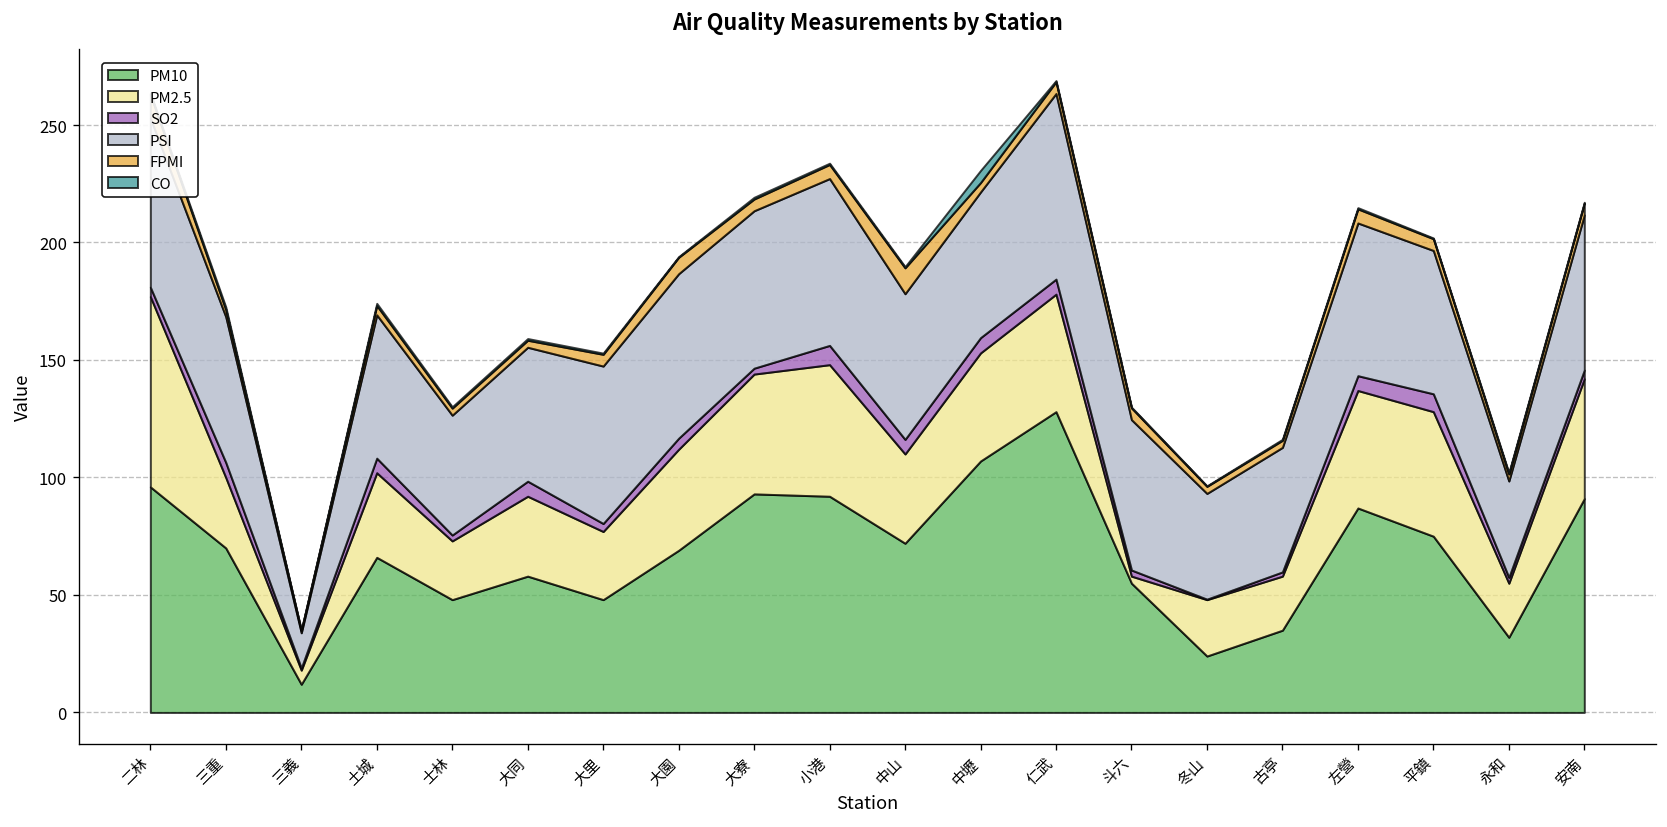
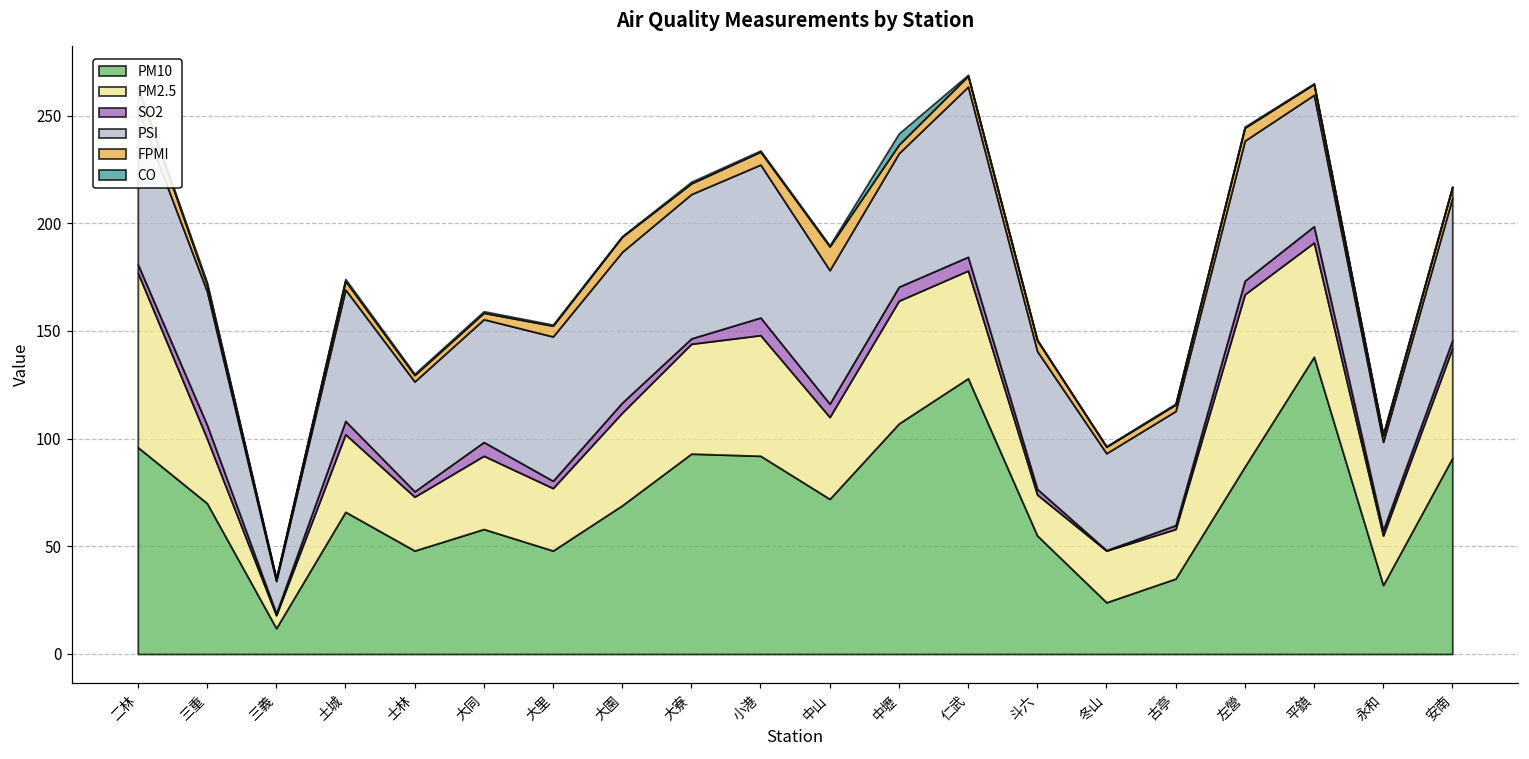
  {
    "PM10": {
      "二林": 96,
      "三重": 70,
      "三義": 12,
      "土城": 66,
      "士林": 48,
      "大同": 58,
      "大里": 48,
      "大園": 69,
      "大寮": 93,
      "小港": 92,
      "中山": 72,
      "中壢": 107,
      "仁武": 128,
      "斗六": 55,
      "冬山": 24,
      "古亭": 35,
      "左營": 87,
-     "平鎮": 75,
+     "平鎮": 138,
      "永和": 32,
      "安南": 91
    },
    "PM2.5": {
      "二林": 81,
      "三重": 30,
      "土城": 36,
      "士林": 25,
      "大同": 34,
      "大里": 29,
      "大園": 43,
      "大寮": 51,
      "小港": 56,
      "中山": 38,
-     "中壢": 46,
+     "中壢": 57,
      "仁武": 50,
-     "斗六": 3,
+     "斗六": 19,
      "古亭": 23,
-     "左營": 50,
+     "左營": 80,
      "平鎮": 53,
      "永和": 23,
      "安南": 51
    },
    "SO2": {
      "二林": 4,
      "三重": 6,
      "土城": 6,
      "士林": 3,
      "大同": 6,
      "大里": 3,
      "大園": 5,
      "大寮": 3,
      "小港": 8,
      "中山": 6,
      "中壢": 7,
      "仁武": 6,
      "斗六": 3,
      "古亭": 2,
      "左營": 6,
      "平鎮": 8,
      "永和": 3,
      "安南": 4
    },
    "PSI": {
      "三重": 62,
      "土城": 61,
      "士林": 51,
      "大同": 57,
      "大里": 67,
      "大園": 70,
      "大寮": 67,
      "小港": 71,
      "中山": 62,
      "中壢": 62,
      "仁武": 79,
      "斗六": 64,
      "冬山": 45,
      "古亭": 53,
      "左營": 65,
      "平鎮": 61,
      "永和": 41,
      "安南": 66
    },
    "FPMI": {
      "中壢": 4
    },
    "CO": {
      "中壢": 5
    }
  }
